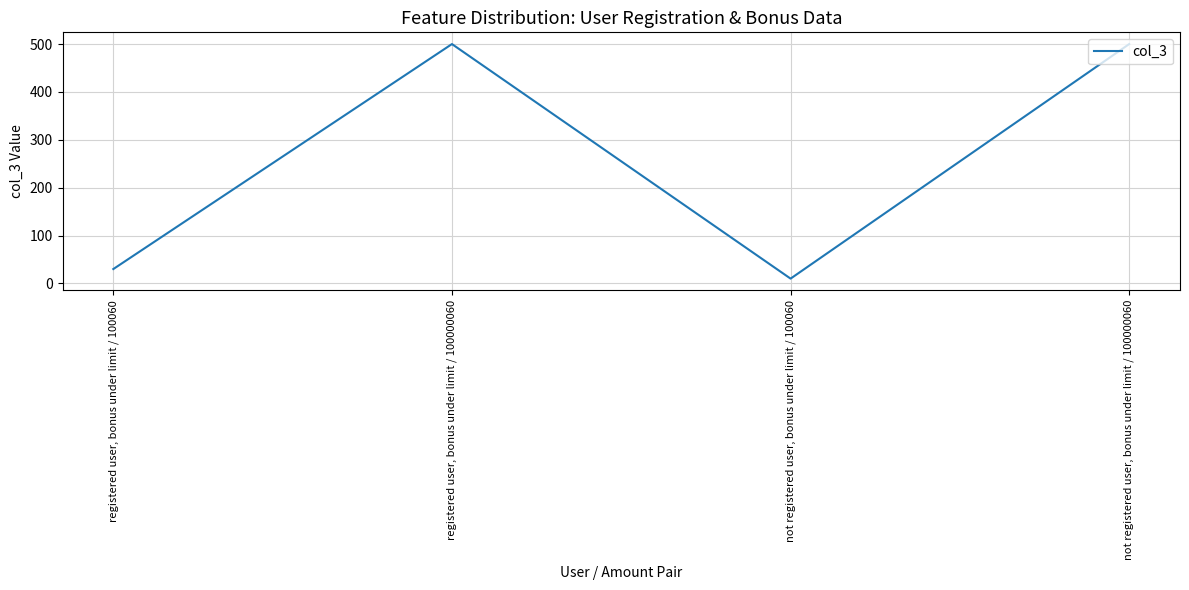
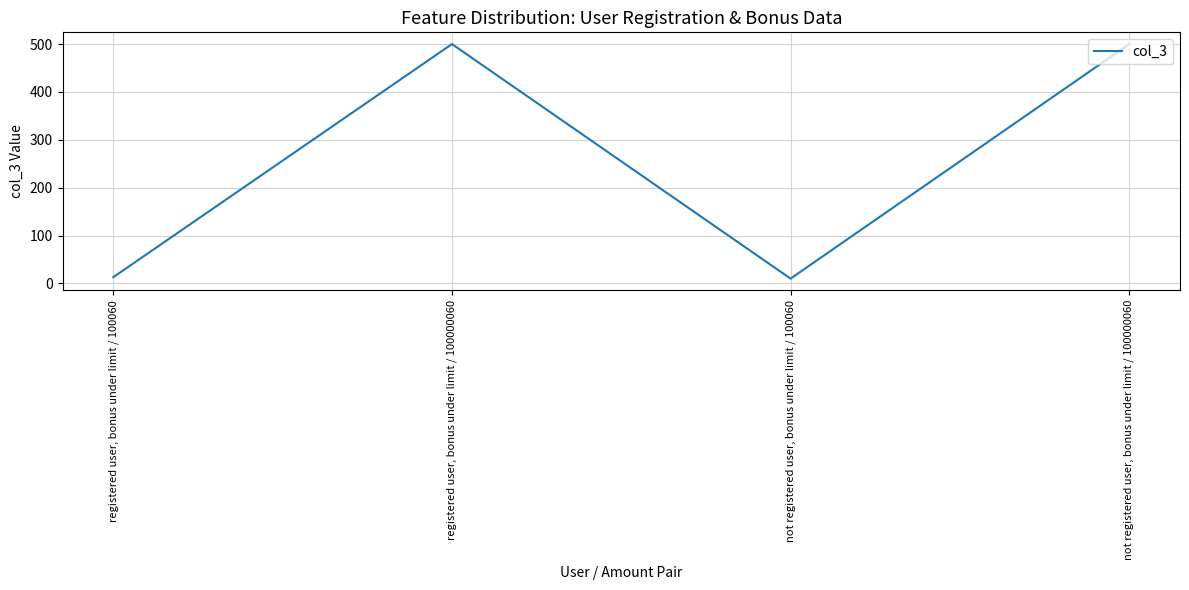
  {
-   "registered user, bonus under limit / 100060": 30,
+   "registered user, bonus under limit / 100060": 10,
    "registered user, bonus under limit / 100000060": 500,
    "not registered user, bonus under limit / 100060": 10
  }
